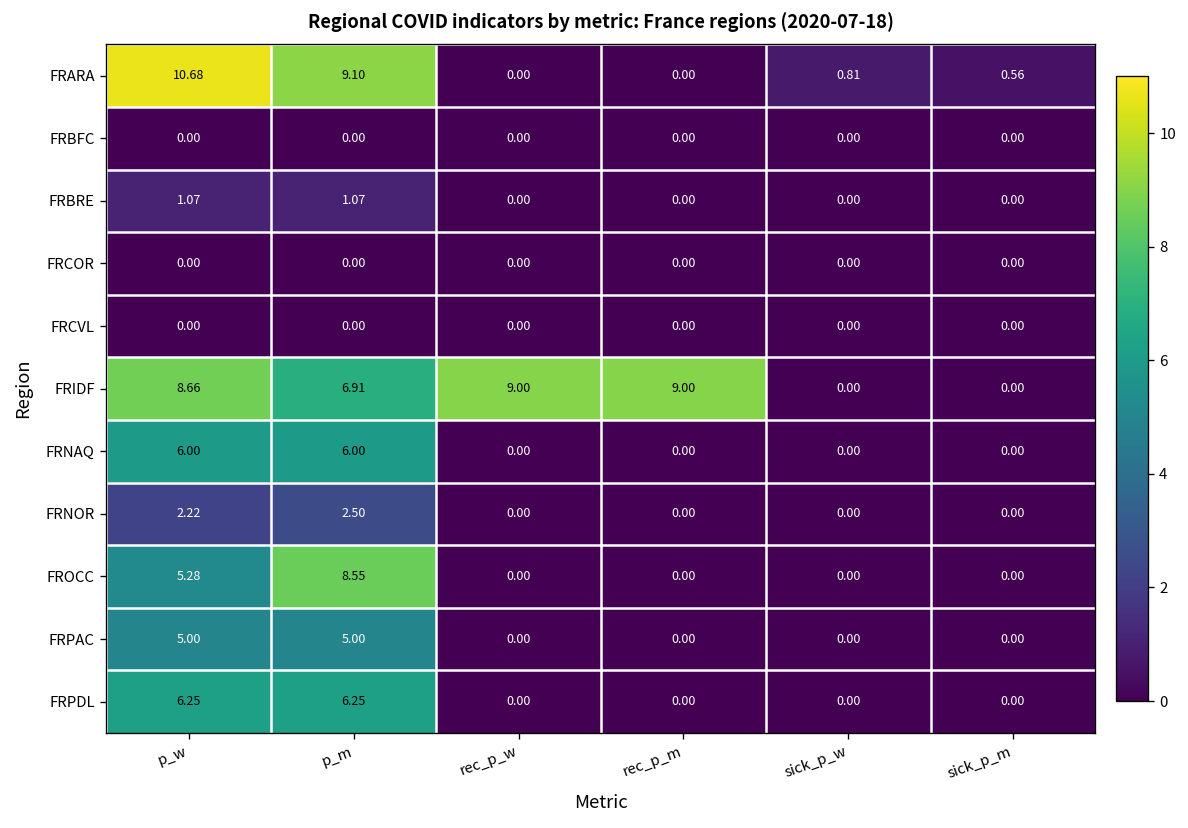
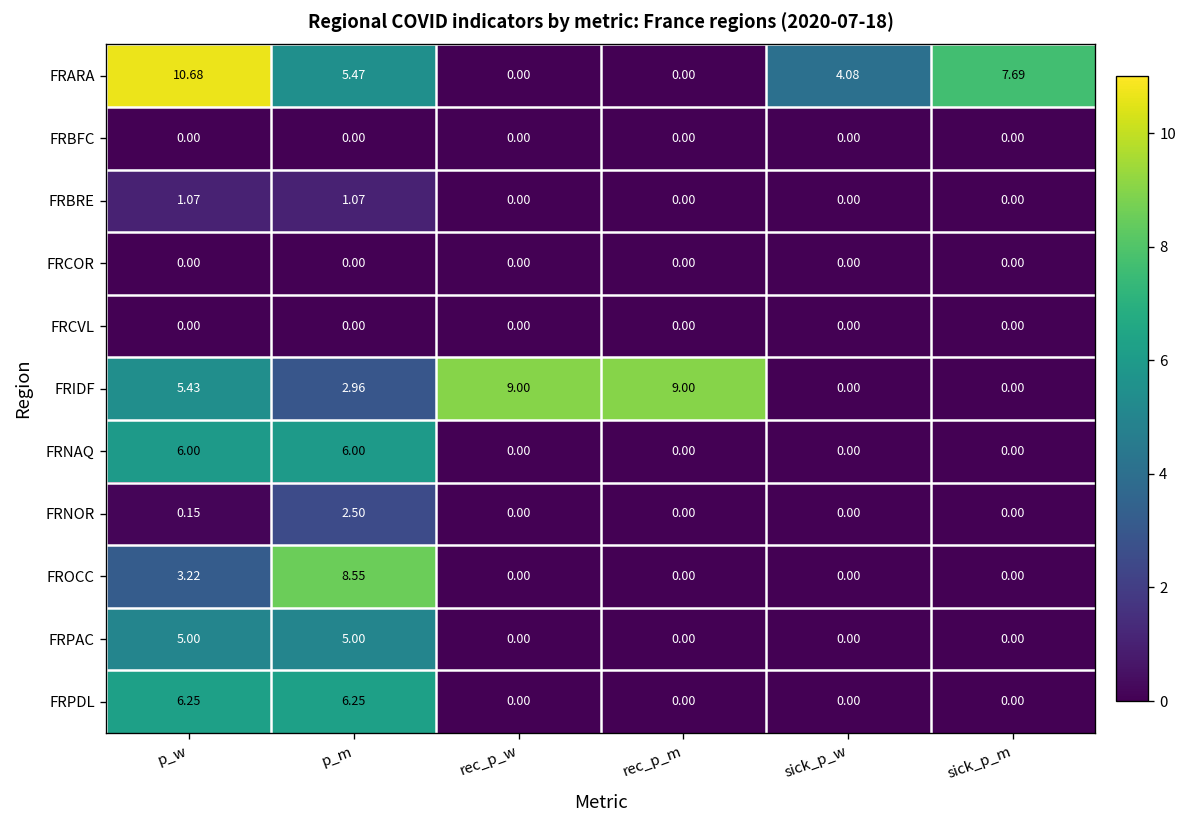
  {
    "FRARA": {
      "p_w": 10.68,
-     "p_m": 9.10,
+     "p_m": 5.47,
      "rec_p_w": 0.00,
      "rec_p_m": 0.00,
-     "sick_p_w": 0.81,
-     "sick_p_m": 0.56
+     "sick_p_w": 4.08,
+     "sick_p_m": 7.69
    },
    "FRBFC": {
      "p_w": 0.00,
      "p_m": 0.00,
      "rec_p_w": 0.00,
      "rec_p_m": 0.00,
      "sick_p_w": 0.00,
      "sick_p_m": 0.00
    },
    "FRBRE": {
      "p_w": 1.07,
      "p_m": 1.07,
      "rec_p_w": 0.00,
      "rec_p_m": 0.00,
      "sick_p_w": 0.00,
      "sick_p_m": 0.00
    },
    "FRCOR": {
      "p_w": 0.00,
      "p_m": 0.00,
      "rec_p_w": 0.00,
      "rec_p_m": 0.00,
      "sick_p_w": 0.00,
      "sick_p_m": 0.00
    },
    "FRCVL": {
      "p_w": 0.00,
      "p_m": 0.00,
      "rec_p_w": 0.00,
      "rec_p_m": 0.00,
      "sick_p_w": 0.00,
      "sick_p_m": 0.00
    },
    "FRIDF": {
-     "p_w": 8.66,
-     "p_m": 6.91,
+     "p_w": 5.43,
+     "p_m": 2.96,
      "rec_p_w": 9.00,
      "rec_p_m": 9.00,
      "sick_p_w": 0.00,
      "sick_p_m": 0.00
    },
    "FRNAQ": {
      "p_w": 6.00,
      "p_m": 6.00,
      "rec_p_w": 0.00,
      "rec_p_m": 0.00,
      "sick_p_w": 0.00,
      "sick_p_m": 0.00
    },
    "FRNOR": {
-     "p_w": 2.22,
+     "p_w": 0.15,
      "p_m": 2.50,
      "rec_p_w": 0.00,
      "rec_p_m": 0.00,
      "sick_p_w": 0.00,
      "sick_p_m": 0.00
    },
    "FROCC": {
-     "p_w": 5.28,
+     "p_w": 3.22,
      "p_m": 8.55,
      "rec_p_w": 0.00,
      "rec_p_m": 0.00,
      "sick_p_w": 0.00,
      "sick_p_m": 0.00
    },
    "FRPAC": {
      "p_w": 5.00,
      "p_m": 5.00,
      "rec_p_w": 0.00,
      "rec_p_m": 0.00,
      "sick_p_w": 0.00,
      "sick_p_m": 0.00
    },
    "FRPDL": {
      "p_w": 6.25,
      "p_m": 6.25,
      "rec_p_w": 0.00,
      "rec_p_m": 0.00,
      "sick_p_w": 0.00,
      "sick_p_m": 0.00
    }
  }
